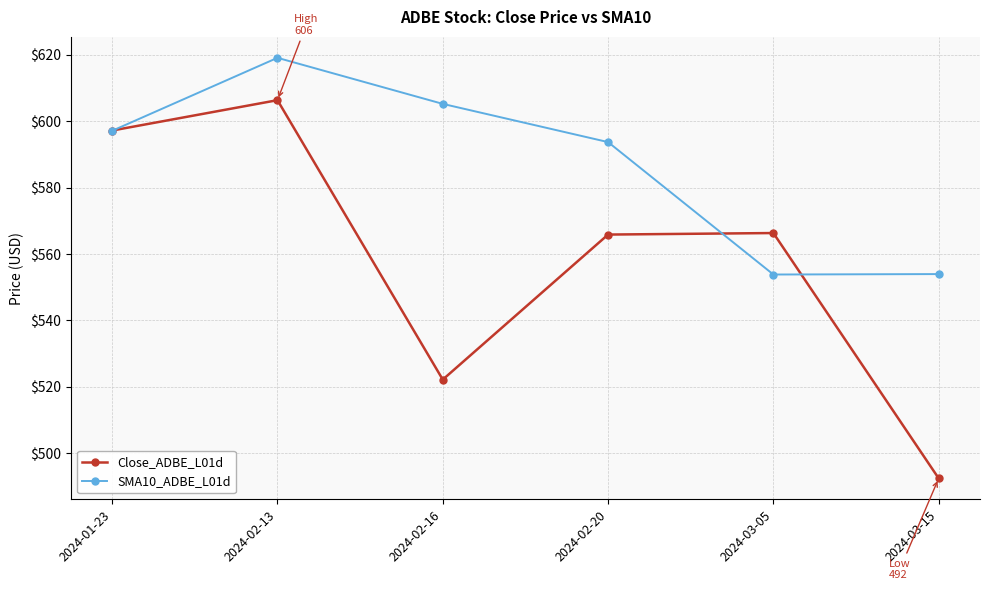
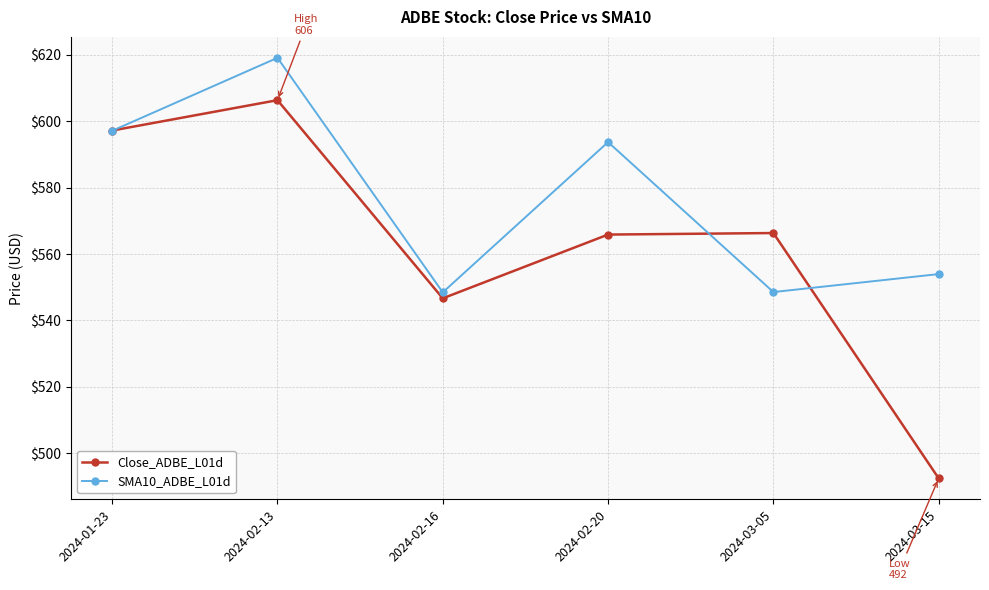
  {
    "Close_ADBE_L01d": {
      "2024-02-13": "$606",
-     "2024-02-16": "$522",
+     "2024-02-16": "$547",
      "2024-02-20": "$566",
      "2024-03-05": "$566"
    },
    "SMA10_ADBE_L01d": {
-     "2024-02-16": "$605",
+     "2024-02-16": "$548",
      "2024-02-20": "$594",
-     "2024-03-05": "$554",
+     "2024-03-05": "$549",
      "2024-03-15": "$554"
    }
  }
